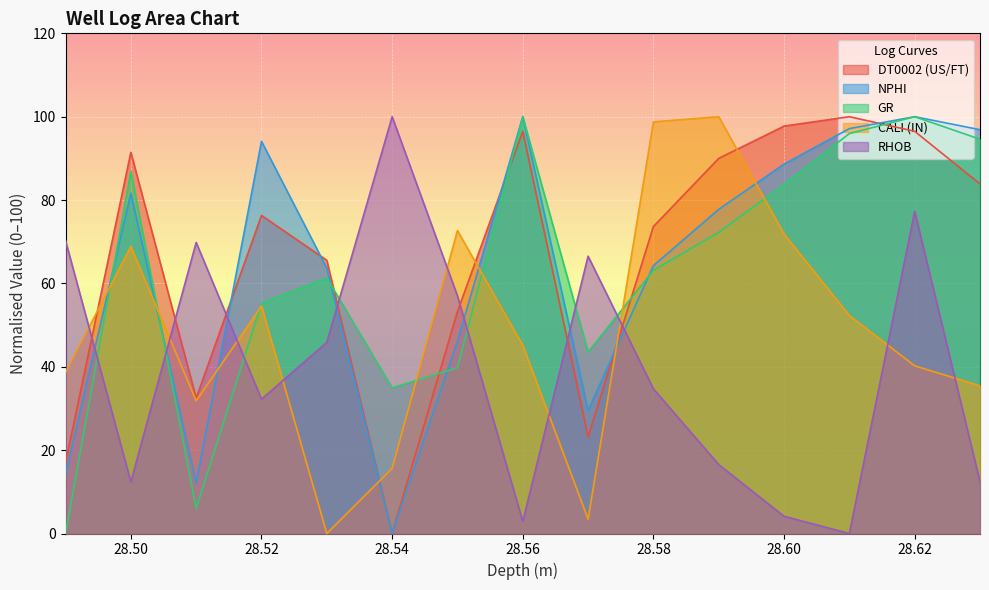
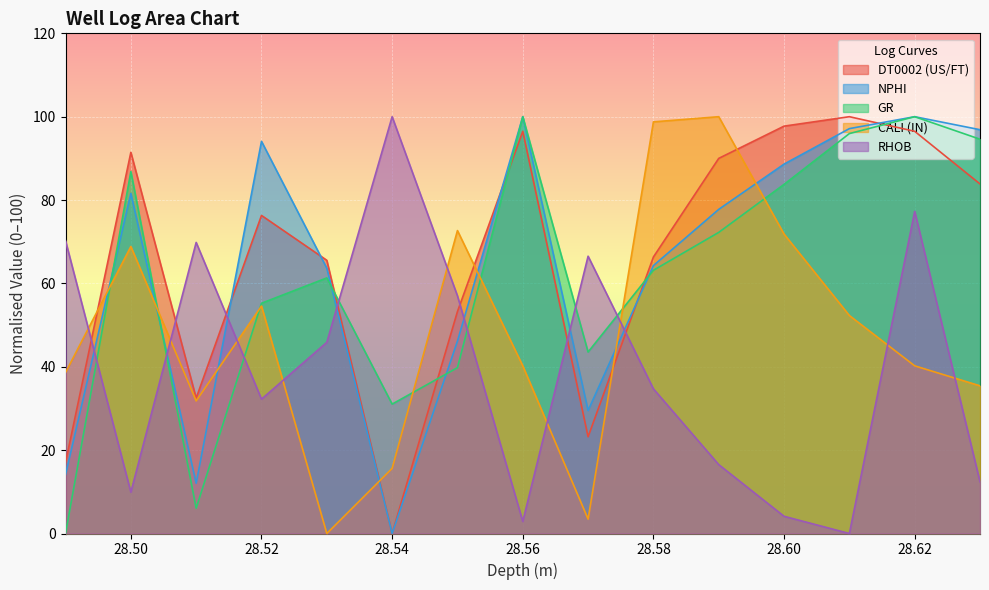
  {
    "DT0002 (US/FT)": {
      "28.50": 91,
      "28.52": 76,
      "28.56": 96,
-     "28.58": 74,
+     "28.58": 66,
      "28.60": 98
    },
    "NPHI": {
      "28.50": 82,
      "28.52": 94,
      "28.58": 64,
      "28.60": 89
    },
    "GR": {
      "28.50": 87,
      "28.52": 55,
-     "28.54": 35,
+     "28.54": 31,
      "28.58": 63,
      "28.60": 84
    },
    "CALI (IN)": {
      "28.50": 69,
      "28.52": 55,
      "28.54": 16,
-     "28.56": 45,
+     "28.56": 40,
      "28.58": 99,
      "28.60": 72,
      "28.62": 40
    },
    "RHOB": {
-     "28.50": 12,
+     "28.50": 10,
      "28.52": 32,
      "28.54": 100,
      "28.56": 3,
      "28.58": 35,
      "28.60": 4,
      "28.62": 77
    }
  }
